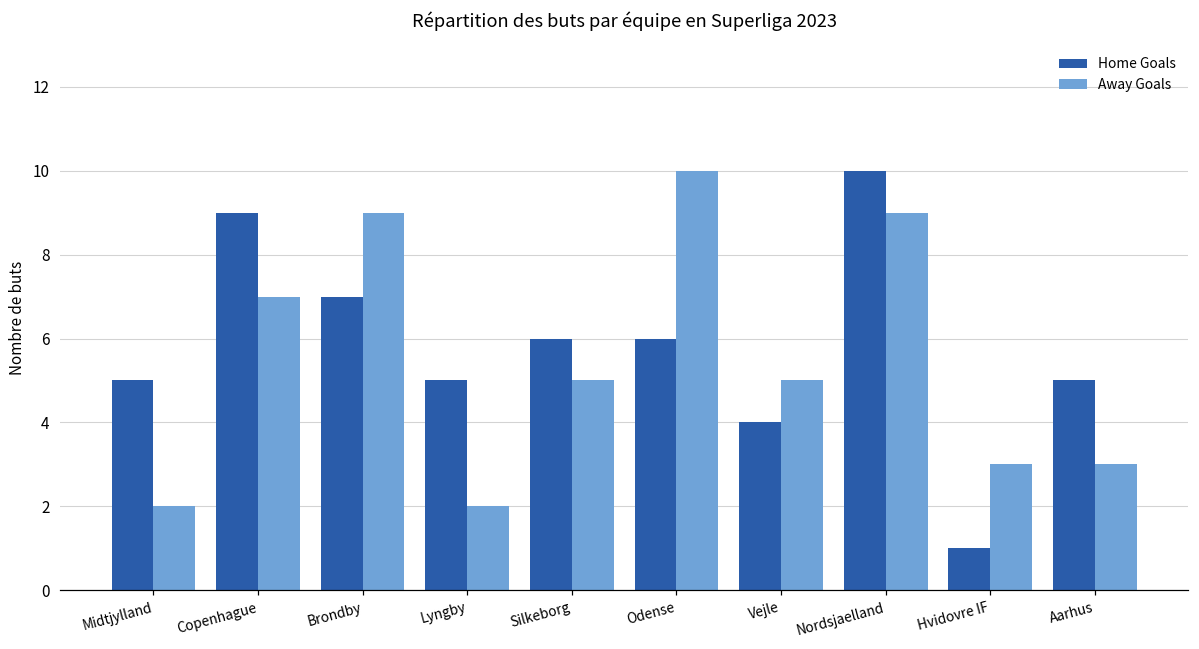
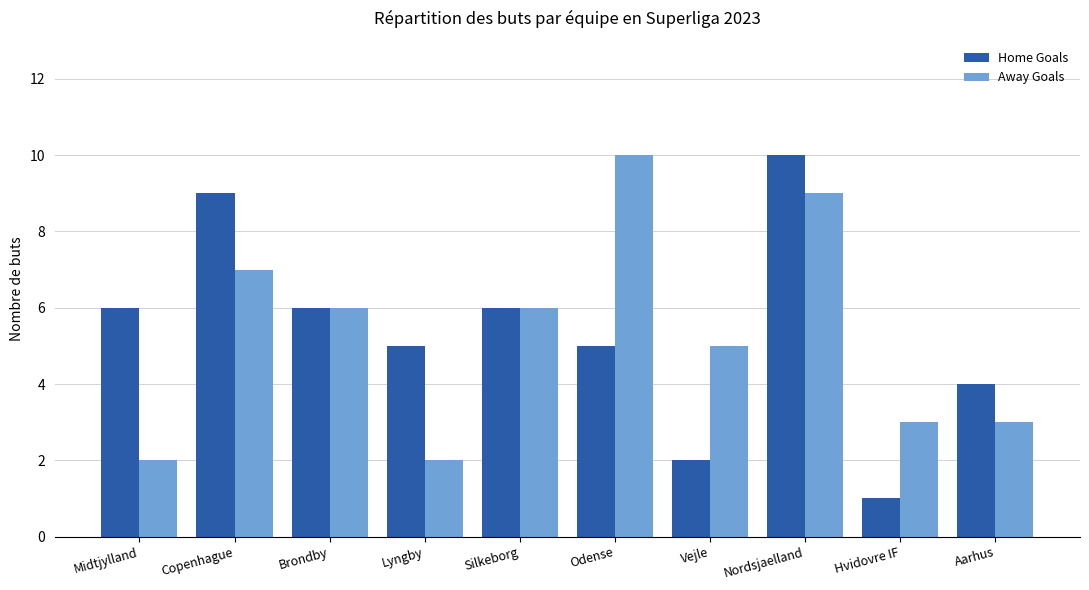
  {
    "Home Goals": {
-     "Midtjylland": 5,
+     "Midtjylland": 6,
      "Copenhague": 9,
-     "Brondby": 7,
+     "Brondby": 6,
      "Lyngby": 5,
      "Silkeborg": 6,
-     "Odense": 6,
-     "Vejle": 4,
+     "Odense": 5,
+     "Vejle": 2,
      "Nordsjaelland": 10,
      "Hvidovre IF": 1,
-     "Aarhus": 5
+     "Aarhus": 4
    },
    "Away Goals": {
      "Midtjylland": 2,
      "Copenhague": 7,
-     "Brondby": 9,
+     "Brondby": 6,
      "Lyngby": 2,
-     "Silkeborg": 5,
+     "Silkeborg": 6,
      "Odense": 10,
      "Vejle": 5,
      "Nordsjaelland": 9,
      "Hvidovre IF": 3,
      "Aarhus": 3
    }
  }
